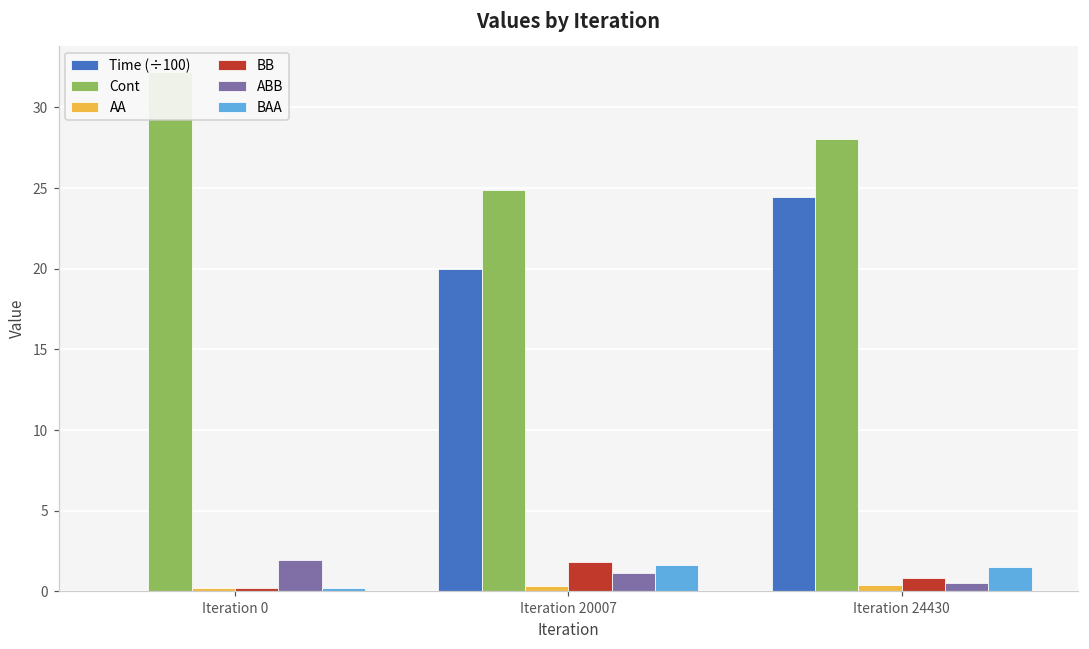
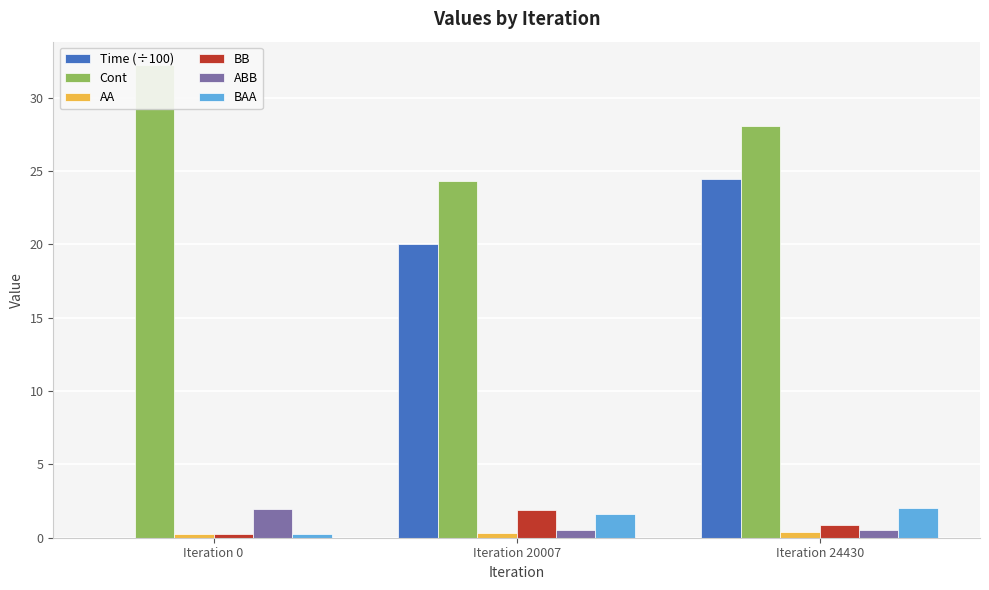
  {
    "Time (÷100)": {
      "Iteration 0": 0.0,
      "Iteration 20007": 20.0,
      "Iteration 24430": 24.4
    },
    "Cont": {
-     "Iteration 20007": 24.9,
+     "Iteration 20007": 24.3,
      "Iteration 24430": 28.0
    },
    "AA": {
      "Iteration 0": 0.2,
      "Iteration 20007": 0.4,
      "Iteration 24430": 0.4
    },
    "BB": {
      "Iteration 0": 0.2,
      "Iteration 20007": 1.9,
      "Iteration 24430": 0.8
    },
    "ABB": {
      "Iteration 0": 1.9,
-     "Iteration 20007": 1.1,
+     "Iteration 20007": 0.5,
      "Iteration 24430": 0.5
    },
    "BAA": {
      "Iteration 0": 0.2,
      "Iteration 20007": 1.6,
-     "Iteration 24430": 1.5
+     "Iteration 24430": 2.0
    }
  }
